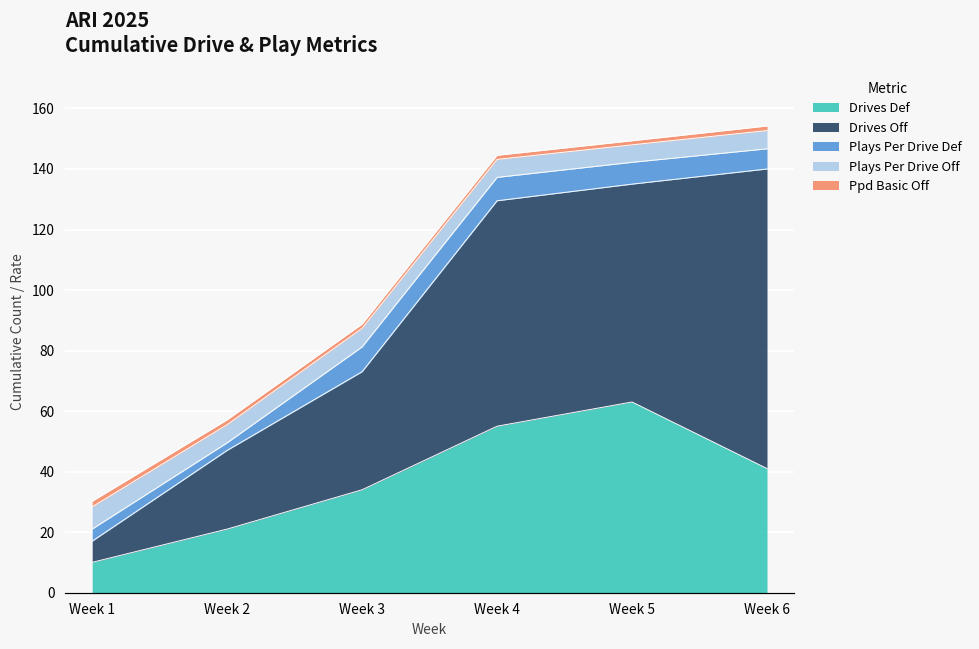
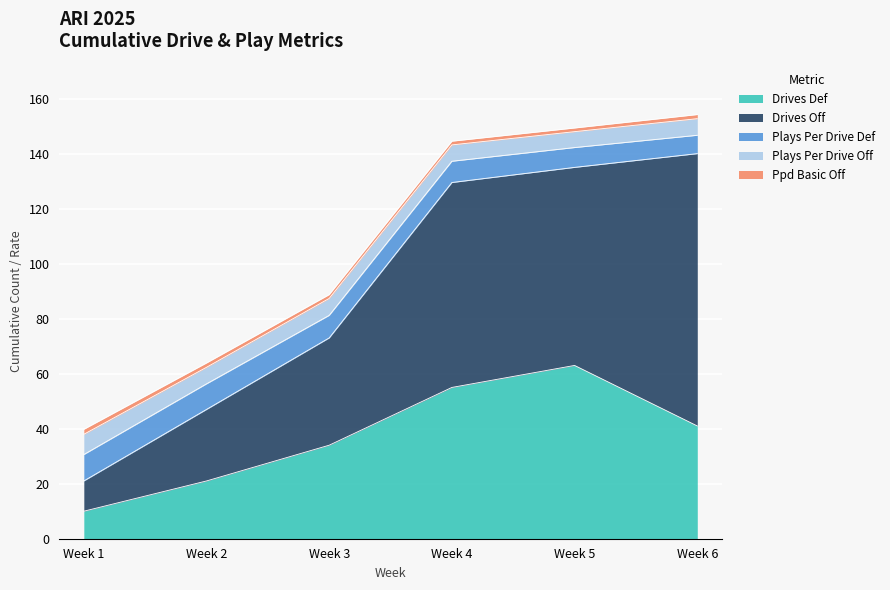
  {
    "Drives Def": {
      "Week 1": 10,
      "Week 2": 21,
      "Week 3": 34,
      "Week 4": 55,
      "Week 5": 63,
      "Week 6": 41
    },
    "Drives Off": {
-     "Week 1": 7,
+     "Week 1": 11,
      "Week 2": 26,
      "Week 3": 39,
      "Week 4": 75,
      "Week 5": 72,
      "Week 6": 99
    },
    "Plays Per Drive Def": {
-     "Week 1": 4,
-     "Week 2": 3,
+     "Week 1": 10,
+     "Week 2": 9,
      "Week 3": 8,
      "Week 4": 8,
      "Week 5": 7,
      "Week 6": 7
    },
    "Plays Per Drive Off": {
      "Week 1": 7,
      "Week 2": 6,
      "Week 3": 6,
      "Week 4": 6,
      "Week 5": 6,
      "Week 6": 6
    },
    "Ppd Basic Off": {
      "Week 1": 2,
      "Week 2": 2,
      "Week 3": 1,
      "Week 4": 1,
      "Week 5": 1,
      "Week 6": 1
    }
  }
